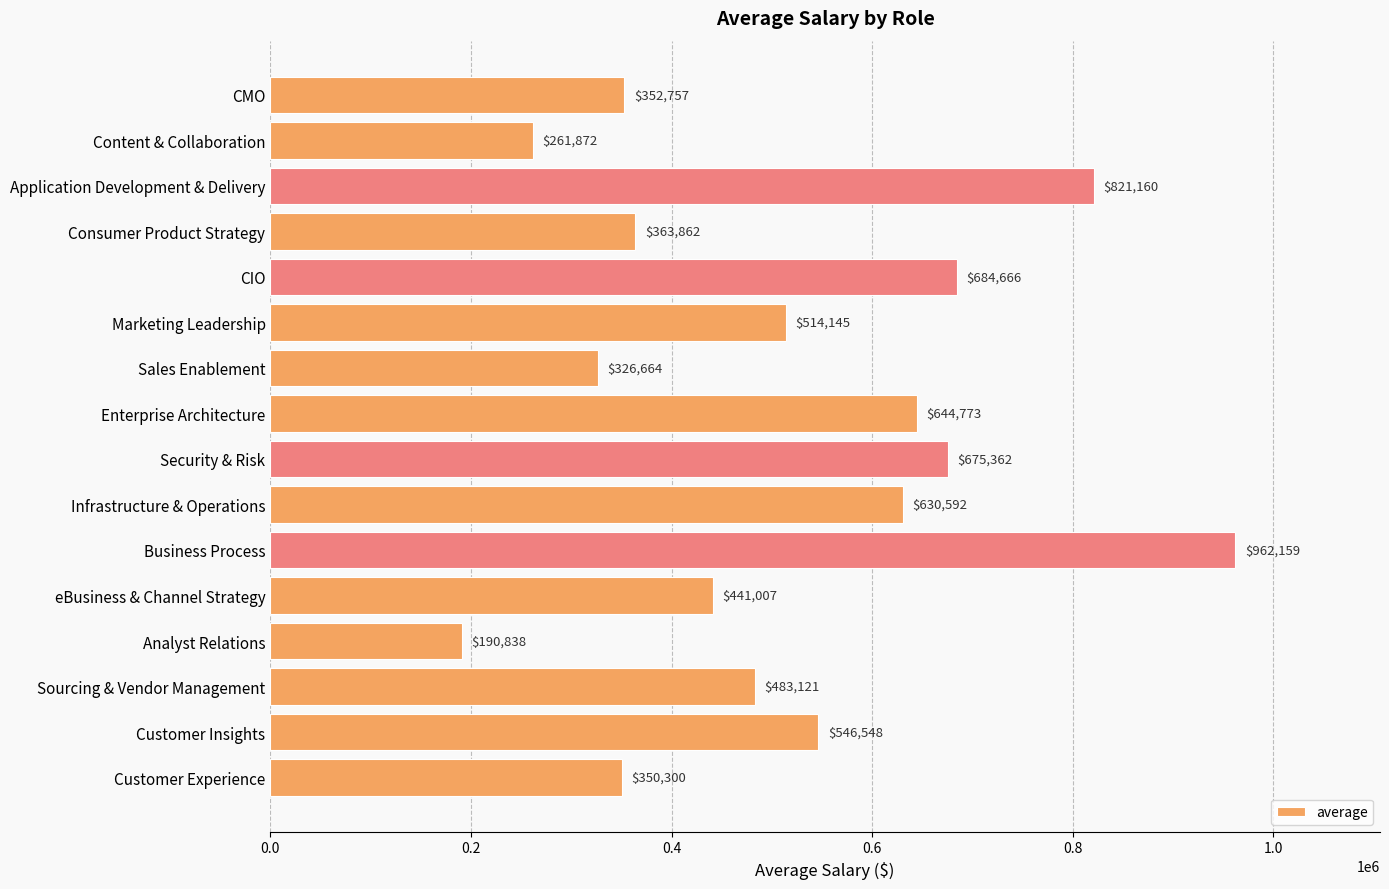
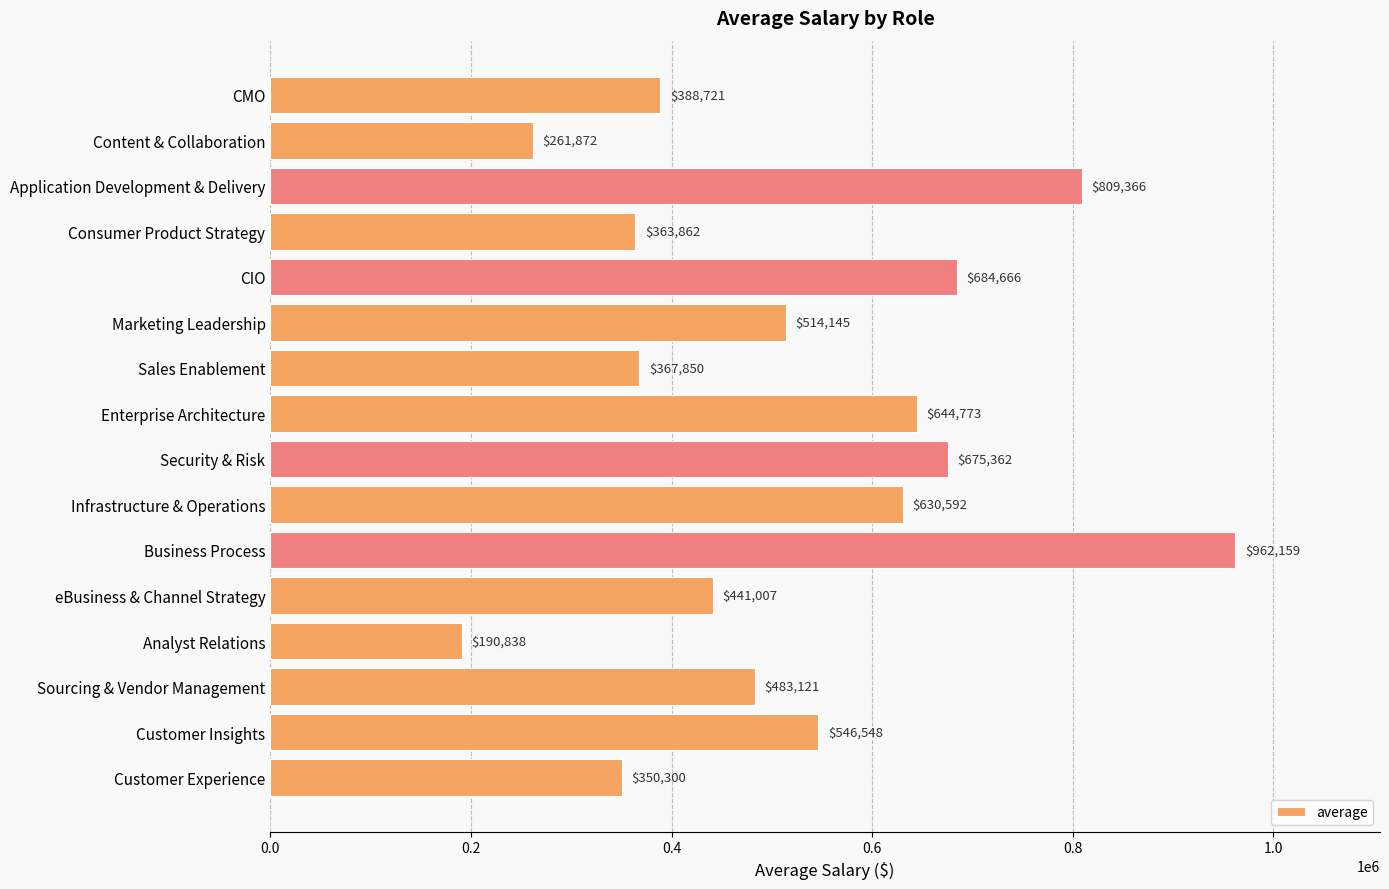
  {
-   "CMO": "$352,757",
+   "CMO": "$388,721",
    "Content & Collaboration": "$261,872",
-   "Application Development & Delivery": "$821,160",
+   "Application Development & Delivery": "$809,366",
    "Consumer Product Strategy": "$363,862",
    "CIO": "$684,666",
    "Marketing Leadership": "$514,145",
-   "Sales Enablement": "$326,664",
+   "Sales Enablement": "$367,850",
    "Enterprise Architecture": "$644,773",
    "Security & Risk": "$675,362",
    "Infrastructure & Operations": "$630,592",
    "Business Process": "$962,159",
    "eBusiness & Channel Strategy": "$441,007",
    "Analyst Relations": "$190,838",
    "Sourcing & Vendor Management": "$483,121",
    "Customer Insights": "$546,548",
    "Customer Experience": "$350,300"
  }
